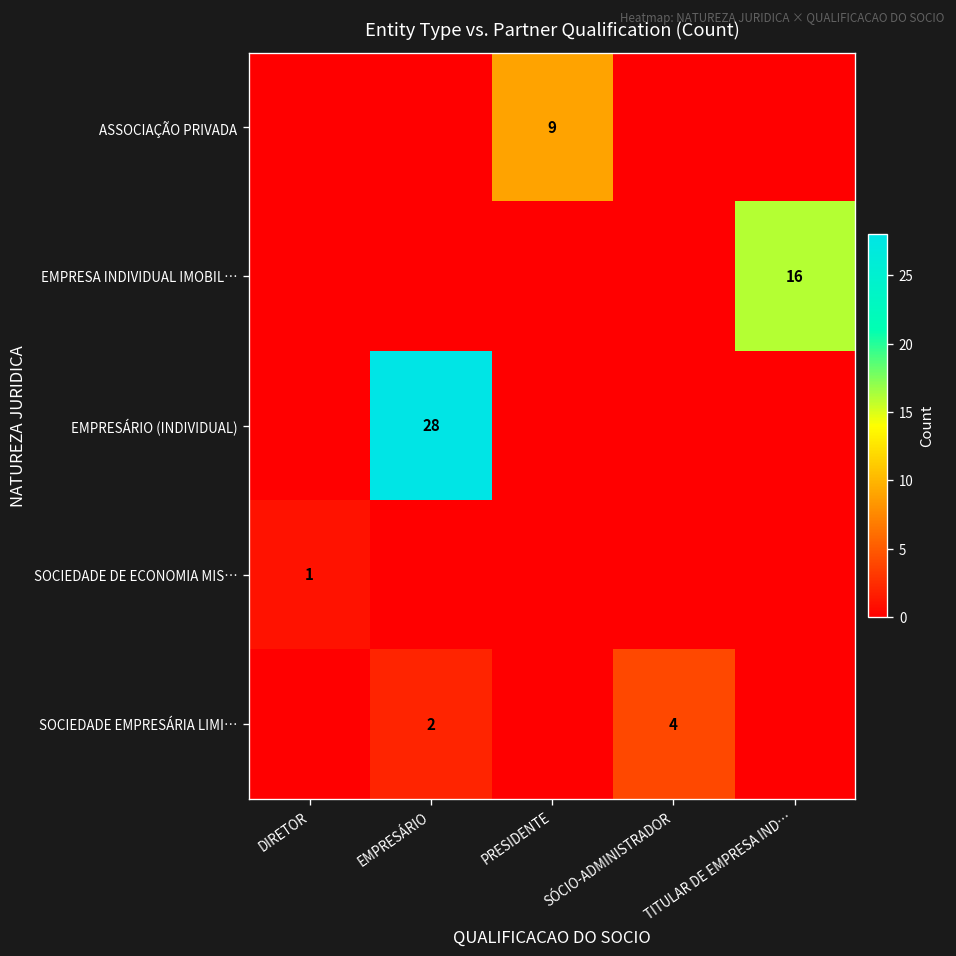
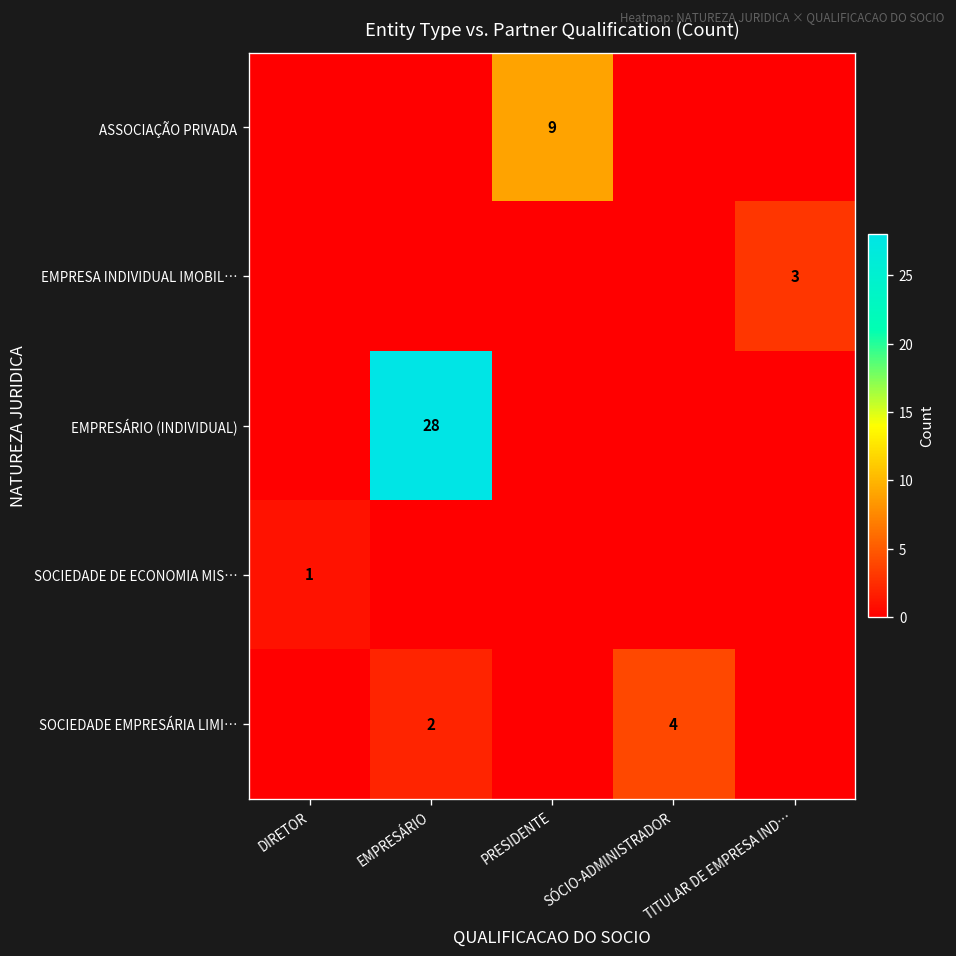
  {
    "ASSOCIAÇÃO PRIVADA": {
      "PRESIDENTE": 9
    },
    "EMPRESA INDIVIDUAL IMOBIL…": {
-     "TITULAR DE EMPRESA IND…": 16
+     "TITULAR DE EMPRESA IND…": 3
    },
    "EMPRESÁRIO (INDIVIDUAL)": {
      "EMPRESÁRIO": 28
    },
    "SOCIEDADE DE ECONOMIA MIS…": {
      "DIRETOR": 1
    },
    "SOCIEDADE EMPRESÁRIA LIMI…": {
      "EMPRESÁRIO": 2,
      "SÓCIO-ADMINISTRADOR": 4
    }
  }
